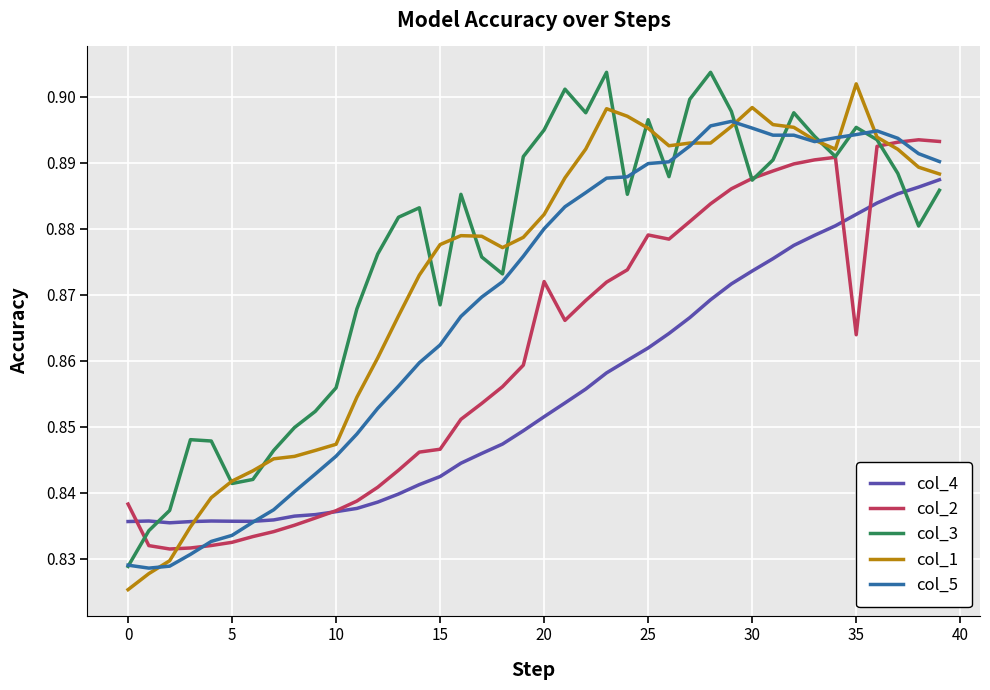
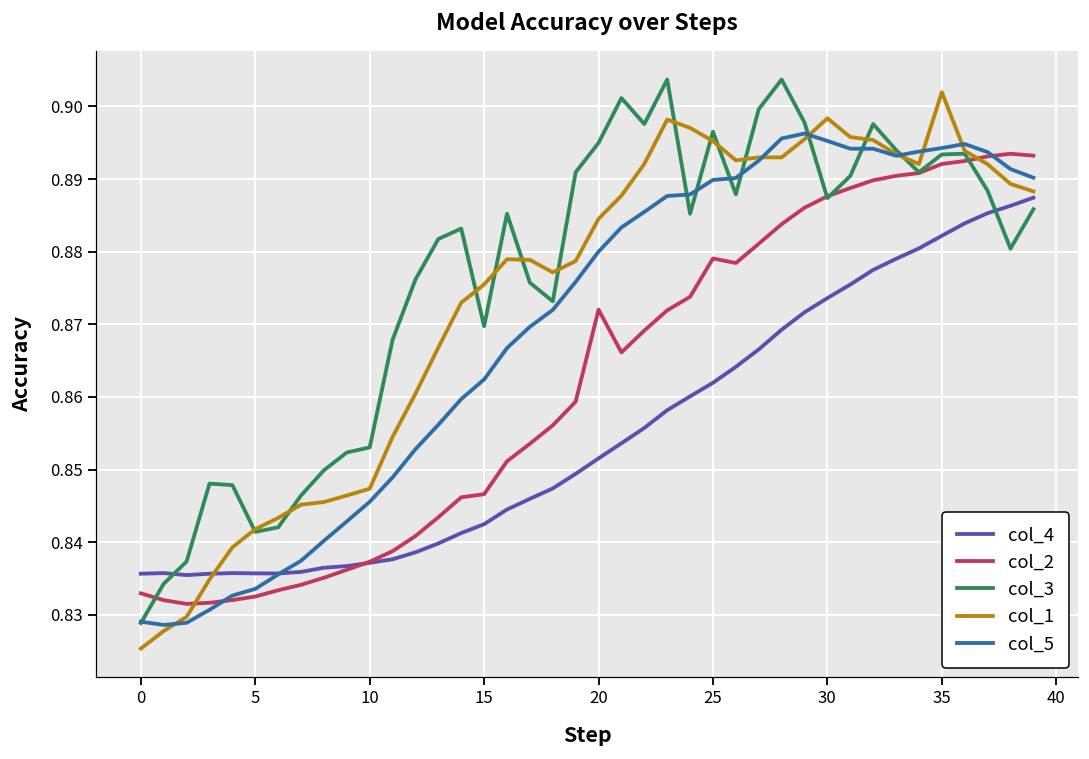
  {
    "col_2": {
-     "0": 0.838,
+     "0": 0.833,
      "5": 0.833,
      "15": 0.847,
      "20": 0.872,
      "25": 0.879,
-     "35": 0.864
+     "35": 0.892
    },
    "col_3": {
-     "10": 0.856,
-     "15": 0.868,
+     "10": 0.853,
+     "15": 0.870,
      "20": 0.895,
      "25": 0.897,
-     "35": 0.895
+     "35": 0.893
    },
    "col_1": {
      "0": 0.825,
      "10": 0.847,
-     "15": 0.878,
-     "20": 0.882,
+     "15": 0.875,
+     "20": 0.885,
      "25": 0.895,
      "30": 0.898,
      "35": 0.902
    }
  }
